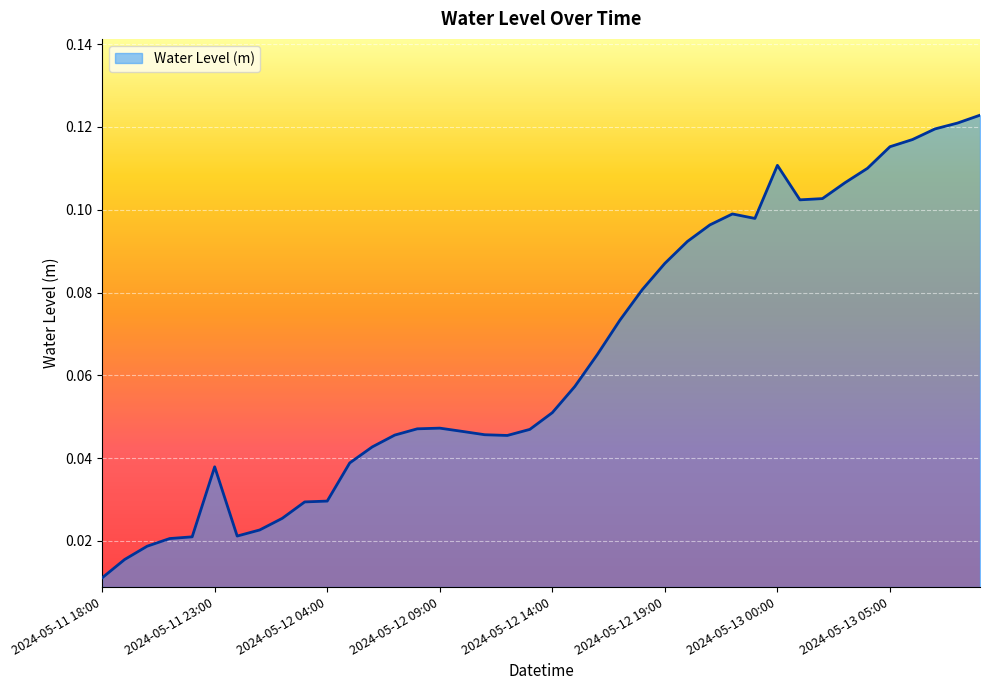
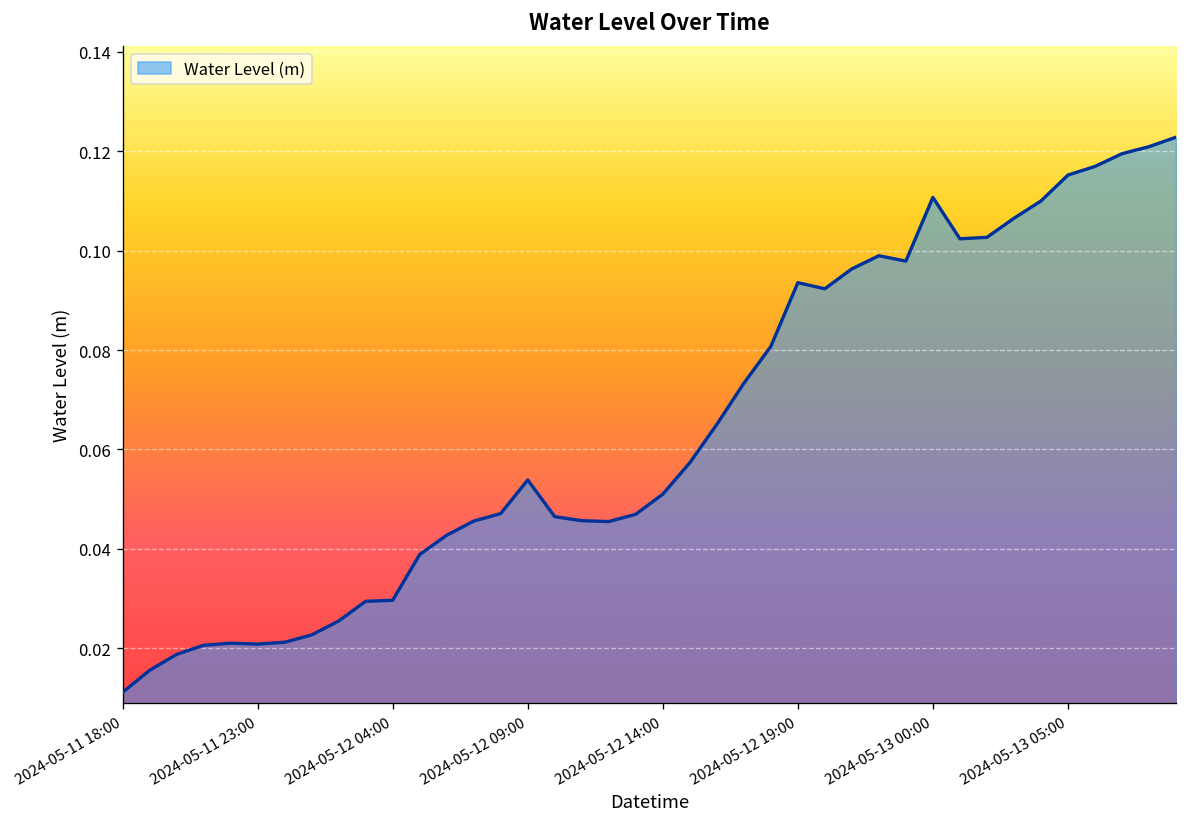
  {
    "2024-05-11 18:00": 0.011,
-   "2024-05-11 23:00": 0.038,
+   "2024-05-11 23:00": 0.021,
    "2024-05-12 04:00": 0.030,
-   "2024-05-12 09:00": 0.047,
+   "2024-05-12 09:00": 0.054,
    "2024-05-12 14:00": 0.051,
-   "2024-05-12 19:00": 0.087,
+   "2024-05-12 19:00": 0.094,
    "2024-05-13 00:00": 0.111,
    "2024-05-13 05:00": 0.115
  }
